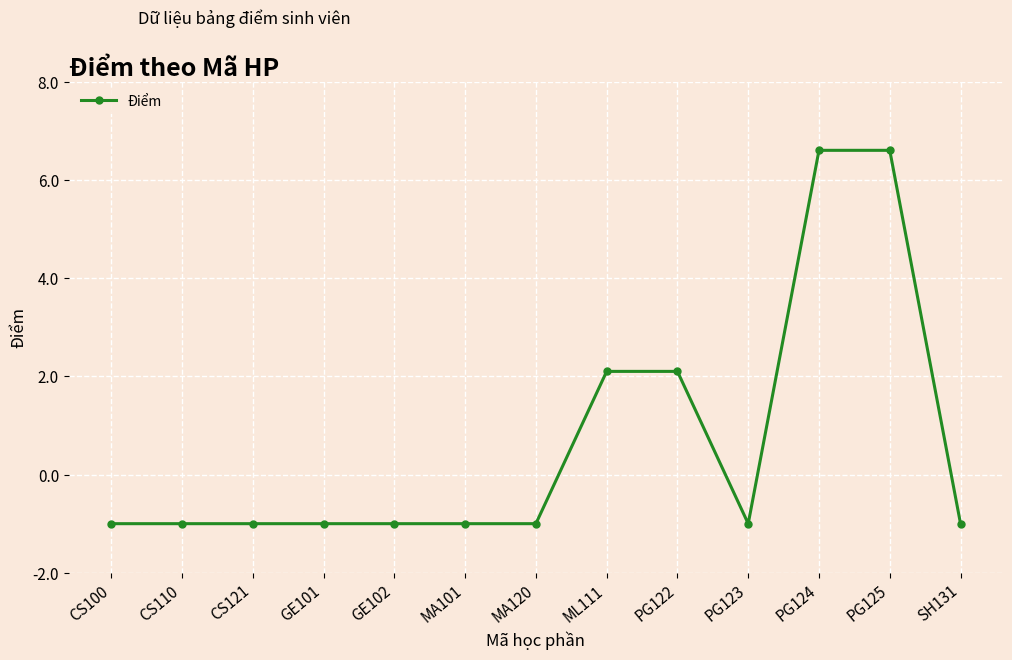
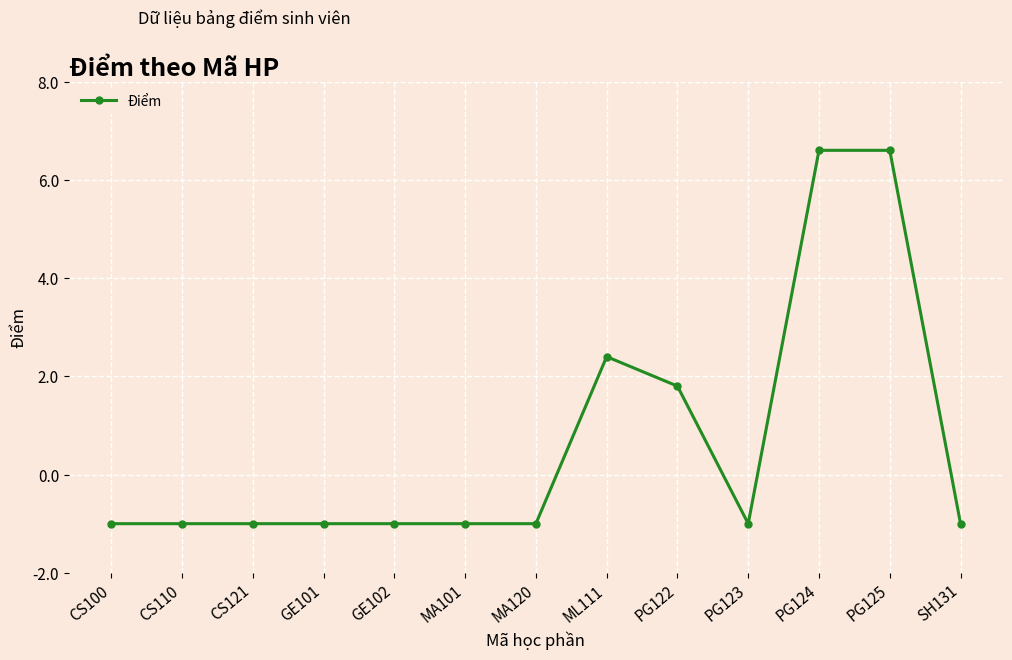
  {
    "CS100": -1.0,
    "CS110": -1.0,
    "CS121": -1.0,
    "GE101": -1.0,
    "GE102": -1.0,
    "MA101": -1.0,
    "MA120": -1.0,
-   "ML111": 2.1,
-   "PG122": 2.1,
+   "ML111": 2.4,
+   "PG122": 1.8,
    "PG123": -1.0,
    "PG124": 6.6,
    "PG125": 6.6,
    "SH131": -1.0
  }
